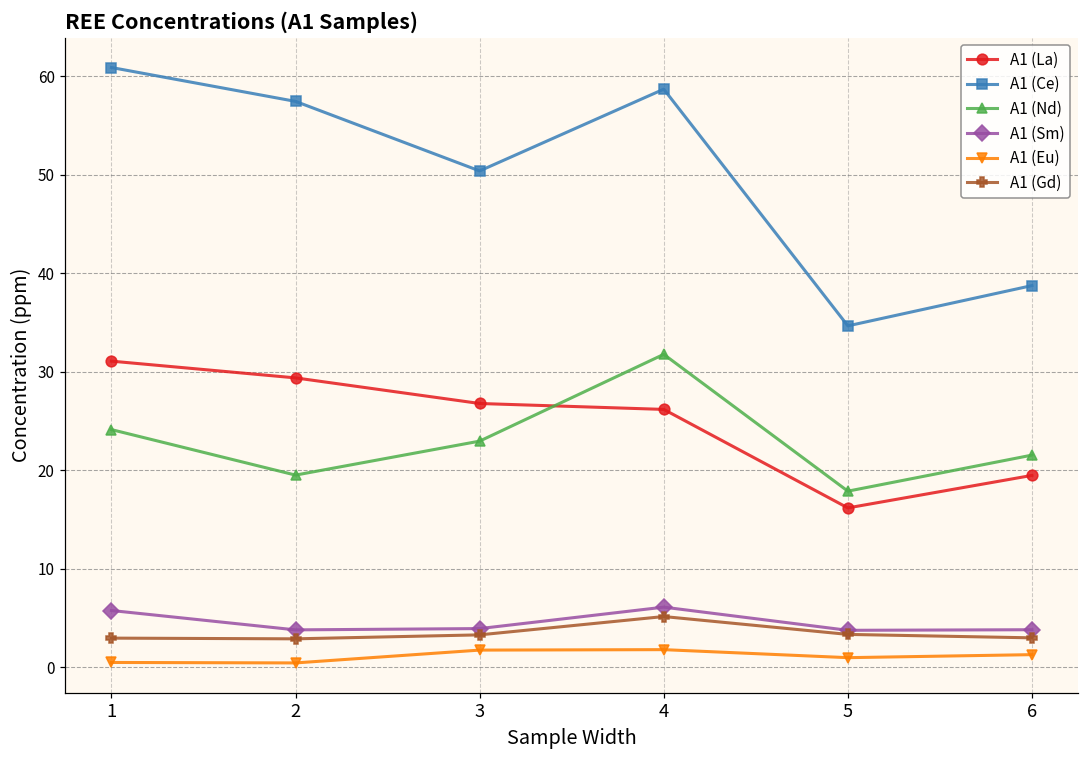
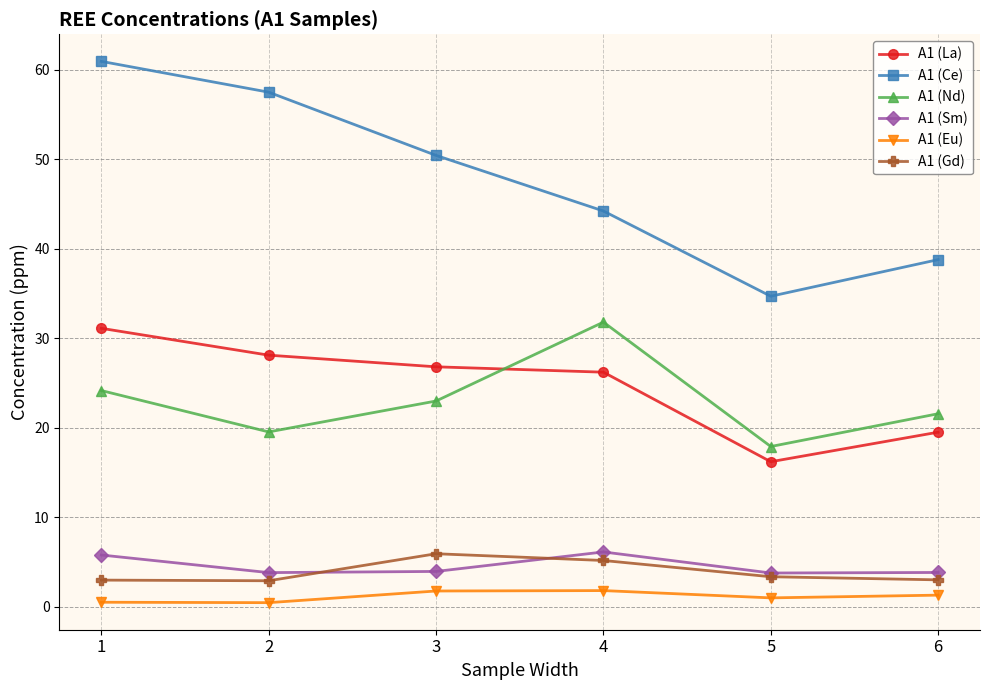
  {
    "A1 (La)": {
      "1": 31,
-     "2": 29,
+     "2": 28,
      "3": 27,
      "4": 26,
      "5": 16,
      "6": 20
    },
    "A1 (Ce)": {
      "1": 61,
      "2": 57,
      "3": 50,
-     "4": 59,
+     "4": 44,
      "5": 35,
      "6": 39
    },
    "A1 (Nd)": {
      "1": 24,
      "2": 20,
      "3": 23,
      "4": 32,
      "5": 18,
      "6": 22
    },
    "A1 (Sm)": {
      "1": 6,
      "2": 4,
      "3": 4,
      "4": 6,
      "5": 4,
      "6": 4
    },
    "A1 (Eu)": {
      "1": 1,
      "2": 0,
      "3": 2,
      "4": 2,
      "5": 1,
      "6": 1
    },
    "A1 (Gd)": {
      "1": 3,
      "2": 3,
-     "3": 3,
+     "3": 6,
      "4": 5,
      "5": 3,
      "6": 3
    }
  }
